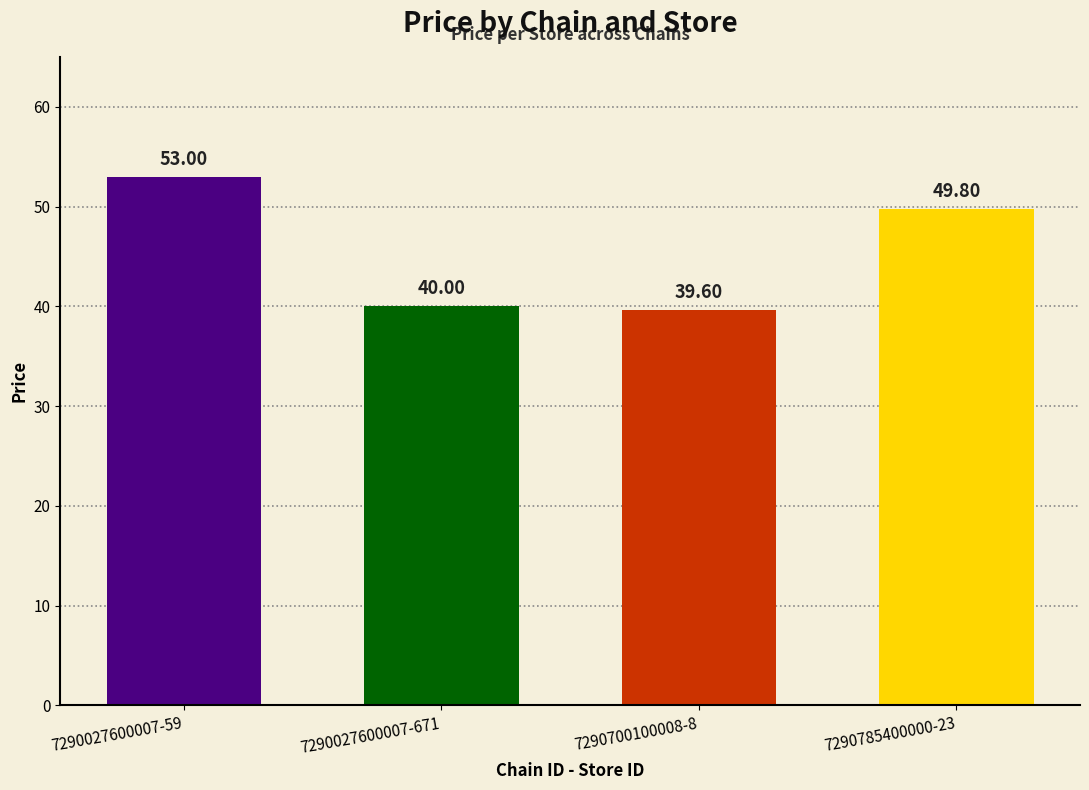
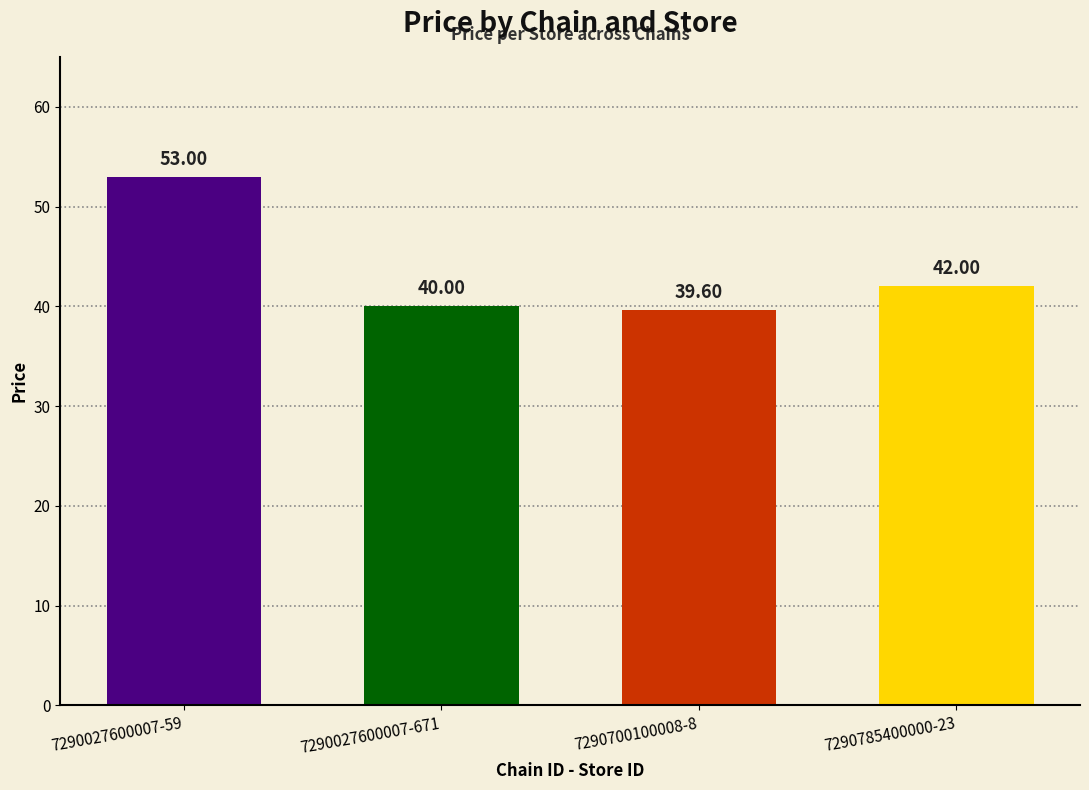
  {
    "7290027600007-59": 53.00,
    "7290027600007-671": 40.00,
    "7290700100008-8": 39.60,
-   "7290785400000-23": 49.80
+   "7290785400000-23": 42.00
  }
